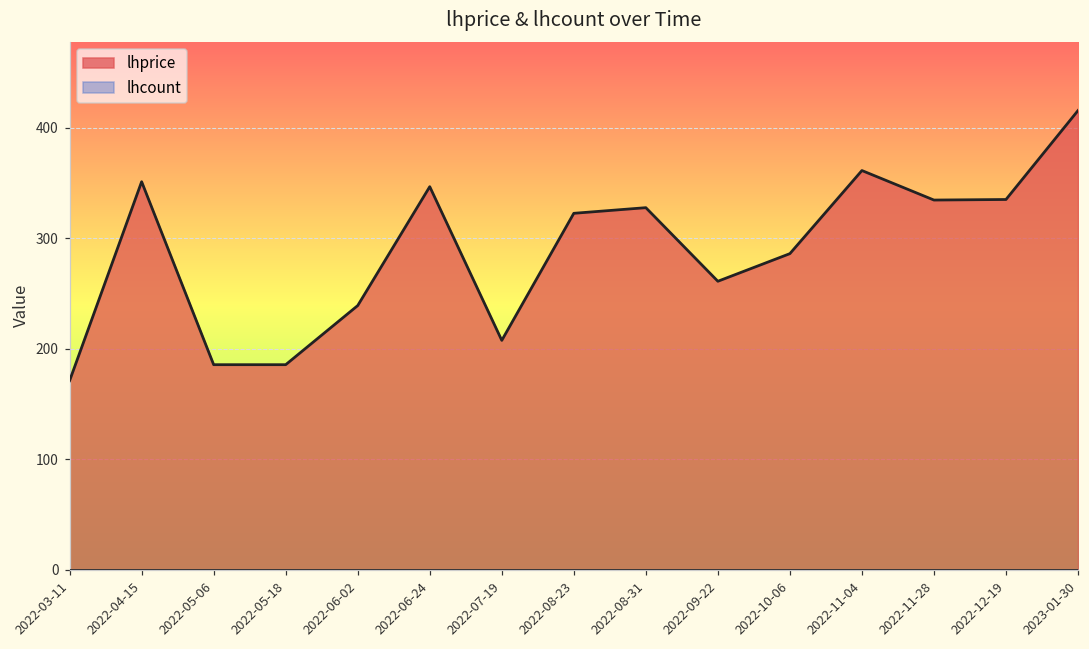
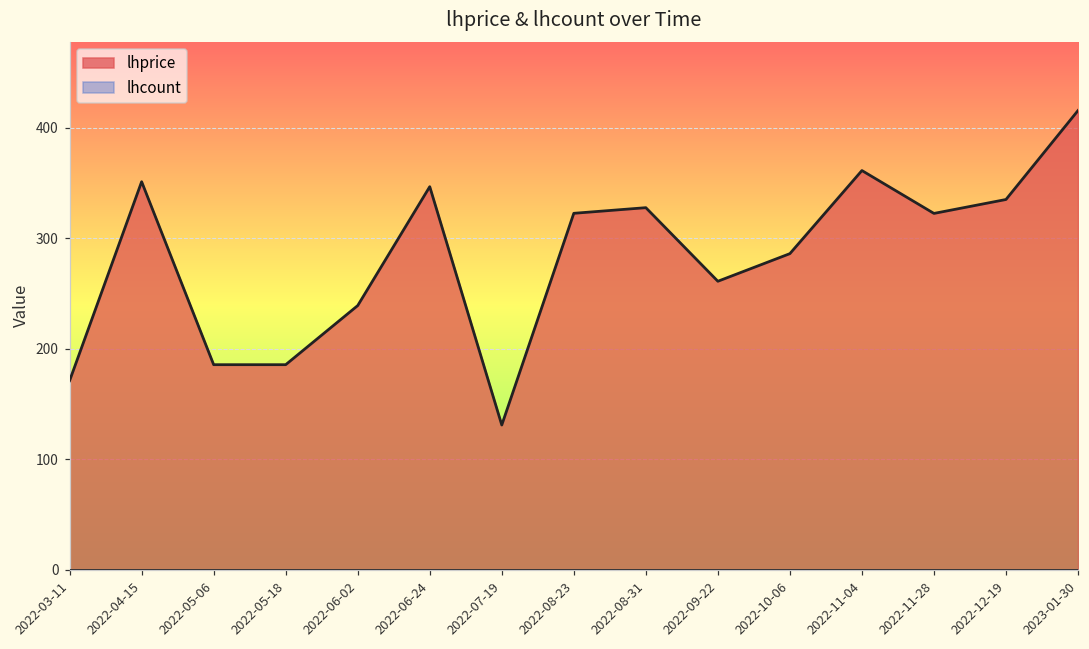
  {
    "lhprice": {
      "2022-03-11": 171,
      "2022-04-15": 351,
      "2022-05-06": 186,
      "2022-05-18": 186,
      "2022-06-02": 239,
      "2022-06-24": 347,
-     "2022-07-19": 208,
+     "2022-07-19": 131,
      "2022-08-23": 323,
      "2022-08-31": 328,
      "2022-09-22": 261,
      "2022-10-06": 286,
      "2022-11-04": 361,
-     "2022-11-28": 335,
+     "2022-11-28": 322,
      "2022-12-19": 335,
      "2023-01-30": 416
    },
    "lhcount": {
      "2022-03-11": 0,
      "2022-04-15": 0,
      "2022-05-06": 0,
      "2022-05-18": 0,
      "2022-06-02": 0,
      "2022-06-24": 0,
      "2022-07-19": 0,
      "2022-08-23": 0,
      "2022-08-31": 0,
      "2022-09-22": 0,
      "2022-10-06": 0,
      "2022-11-04": 0,
      "2022-11-28": 0,
      "2022-12-19": 0,
      "2023-01-30": 0
    }
  }
